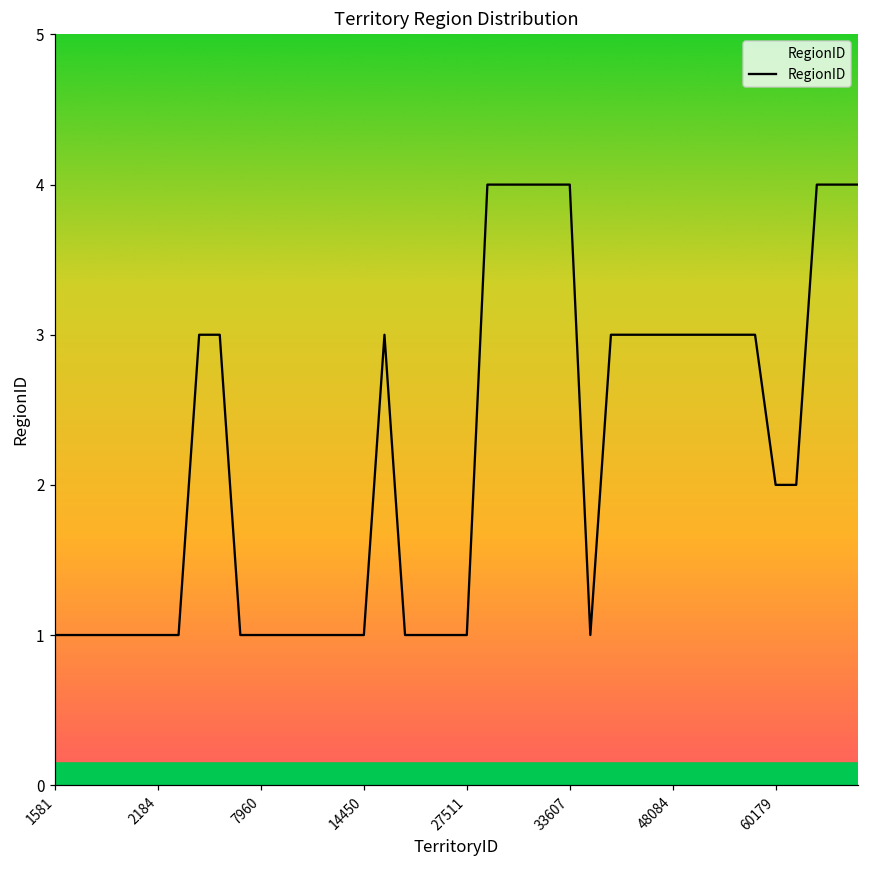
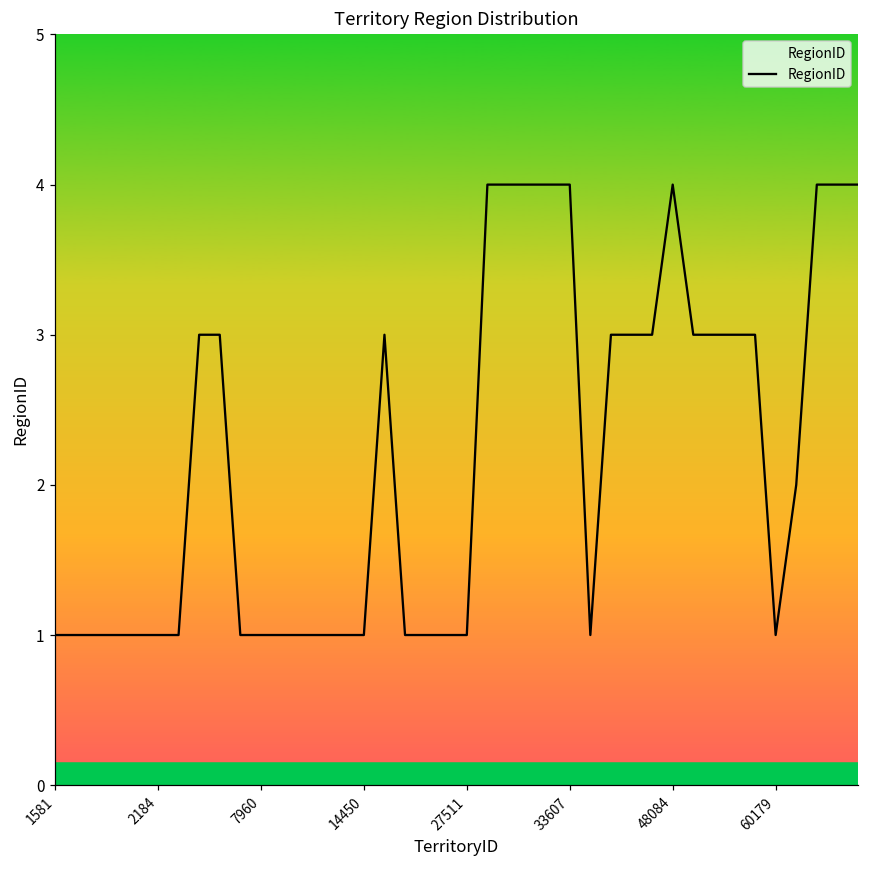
  {
    "1581": 1,
    "2184": 1,
    "7960": 1,
    "14450": 1,
    "27511": 1,
    "33607": 4,
-   "48084": 3,
-   "60179": 2
+   "48084": 4,
+   "60179": 1
  }
